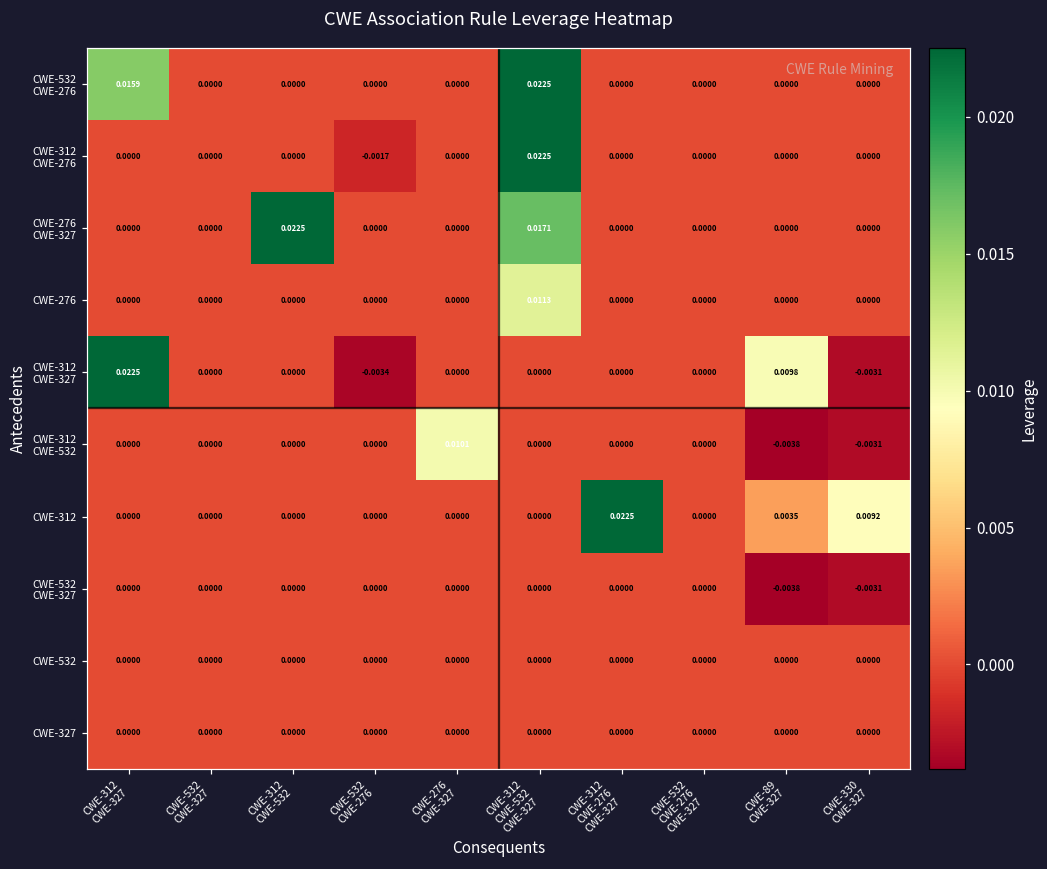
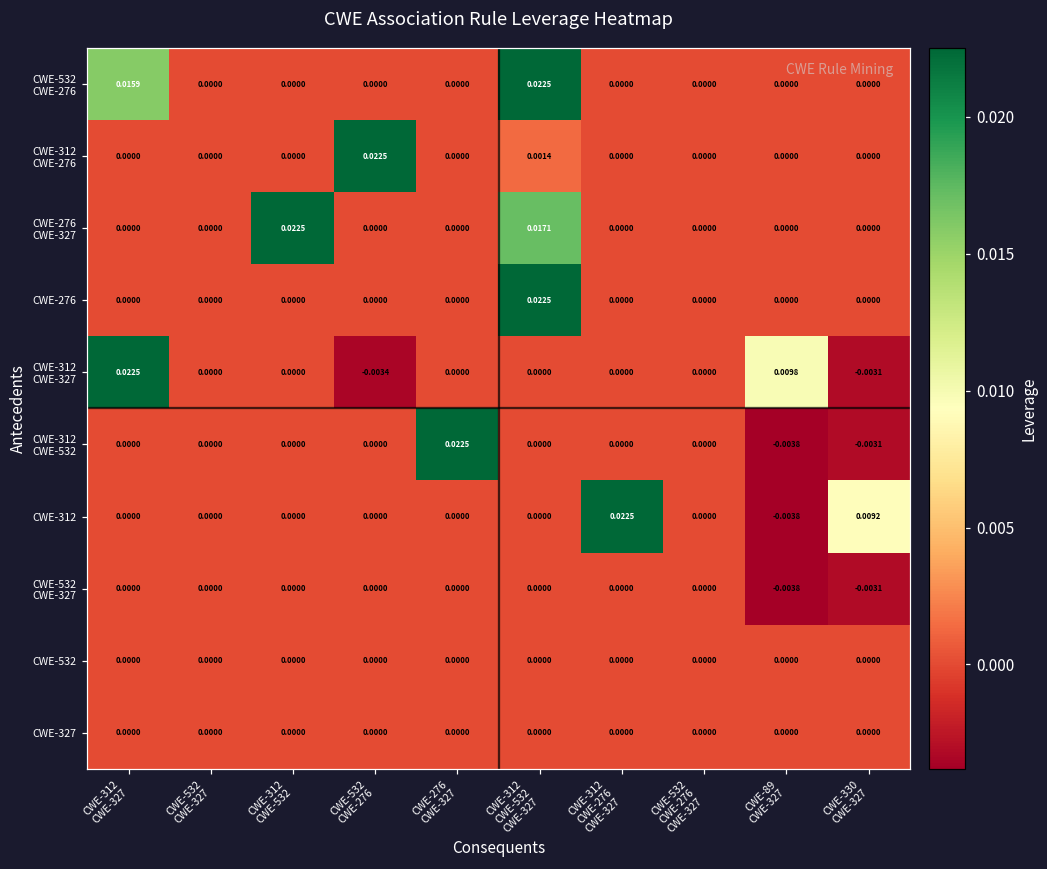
  {
    "CWE-532 CWE-276": {
      "CWE-312 CWE-327": 0.0159,
      "CWE-532 CWE-327": 0.0000,
      "CWE-312 CWE-532": 0.0000,
      "CWE-532 CWE-276": 0.0000,
      "CWE-276 CWE-327": 0.0000,
      "CWE-312 CWE-532 CWE-327": 0.0225,
      "CWE-312 CWE-276 CWE-327": 0.0000,
      "CWE-532 CWE-276 CWE-327": 0.0000,
      "CWE-89 CWE-327": 0.0000
    },
    "CWE-312 CWE-276": {
      "CWE-312 CWE-327": 0.0000,
      "CWE-532 CWE-327": 0.0000,
      "CWE-312 CWE-532": 0.0000,
-     "CWE-532 CWE-276": -0.0017,
+     "CWE-532 CWE-276": 0.0225,
      "CWE-276 CWE-327": 0.0000,
-     "CWE-312 CWE-532 CWE-327": 0.0225,
+     "CWE-312 CWE-532 CWE-327": 0.0014,
      "CWE-312 CWE-276 CWE-327": 0.0000,
      "CWE-532 CWE-276 CWE-327": 0.0000,
      "CWE-89 CWE-327": 0.0000,
      "CWE-330 CWE-327": 0.0000
    },
    "CWE-276 CWE-327": {
      "CWE-312 CWE-327": 0.0000,
      "CWE-532 CWE-327": 0.0000,
      "CWE-312 CWE-532": 0.0225,
      "CWE-532 CWE-276": 0.0000,
      "CWE-276 CWE-327": 0.0000,
      "CWE-312 CWE-532 CWE-327": 0.0171,
      "CWE-312 CWE-276 CWE-327": 0.0000,
      "CWE-532 CWE-276 CWE-327": 0.0000,
      "CWE-89 CWE-327": 0.0000,
      "CWE-330 CWE-327": 0.0000
    },
    "CWE-276": {
      "CWE-312 CWE-327": 0.0000,
      "CWE-532 CWE-327": 0.0000,
      "CWE-312 CWE-532": 0.0000,
      "CWE-532 CWE-276": 0.0000,
      "CWE-276 CWE-327": 0.0000,
-     "CWE-312 CWE-532 CWE-327": 0.0113,
+     "CWE-312 CWE-532 CWE-327": 0.0225,
      "CWE-312 CWE-276 CWE-327": 0.0000,
      "CWE-532 CWE-276 CWE-327": 0.0000,
      "CWE-89 CWE-327": 0.0000,
      "CWE-330 CWE-327": 0.0000
    },
    "CWE-312 CWE-327": {
      "CWE-312 CWE-327": 0.0225,
      "CWE-532 CWE-327": 0.0000,
      "CWE-312 CWE-532": 0.0000,
      "CWE-532 CWE-276": -0.0034,
      "CWE-276 CWE-327": 0.0000,
      "CWE-312 CWE-532 CWE-327": 0.0000,
      "CWE-312 CWE-276 CWE-327": 0.0000,
      "CWE-532 CWE-276 CWE-327": 0.0000,
      "CWE-89 CWE-327": 0.0098,
      "CWE-330 CWE-327": -0.0031
    },
    "CWE-312 CWE-532": {
      "CWE-312 CWE-327": 0.0000,
      "CWE-532 CWE-327": 0.0000,
      "CWE-312 CWE-532": 0.0000,
      "CWE-532 CWE-276": 0.0000,
-     "CWE-276 CWE-327": 0.0101,
+     "CWE-276 CWE-327": 0.0225,
      "CWE-312 CWE-532 CWE-327": 0.0000,
      "CWE-312 CWE-276 CWE-327": 0.0000,
      "CWE-532 CWE-276 CWE-327": 0.0000,
      "CWE-89 CWE-327": -0.0038,
      "CWE-330 CWE-327": -0.0031
    },
    "CWE-312": {
      "CWE-312 CWE-327": 0.0000,
      "CWE-532 CWE-327": 0.0000,
      "CWE-312 CWE-532": 0.0000,
      "CWE-532 CWE-276": 0.0000,
      "CWE-276 CWE-327": 0.0000,
      "CWE-312 CWE-532 CWE-327": 0.0000,
      "CWE-312 CWE-276 CWE-327": 0.0225,
      "CWE-532 CWE-276 CWE-327": 0.0000,
-     "CWE-89 CWE-327": 0.0035,
+     "CWE-89 CWE-327": -0.0038,
      "CWE-330 CWE-327": 0.0092
    },
    "CWE-532 CWE-327": {
      "CWE-312 CWE-327": 0.0000,
      "CWE-532 CWE-327": 0.0000,
      "CWE-312 CWE-532": 0.0000,
      "CWE-532 CWE-276": 0.0000,
      "CWE-276 CWE-327": 0.0000,
      "CWE-312 CWE-532 CWE-327": 0.0000,
      "CWE-312 CWE-276 CWE-327": 0.0000,
      "CWE-532 CWE-276 CWE-327": 0.0000,
      "CWE-89 CWE-327": -0.0038,
      "CWE-330 CWE-327": -0.0031
    },
    "CWE-532": {
      "CWE-312 CWE-327": 0.0000,
      "CWE-532 CWE-327": 0.0000,
      "CWE-312 CWE-532": 0.0000,
      "CWE-532 CWE-276": 0.0000,
      "CWE-276 CWE-327": 0.0000,
      "CWE-312 CWE-532 CWE-327": 0.0000,
      "CWE-312 CWE-276 CWE-327": 0.0000,
      "CWE-532 CWE-276 CWE-327": 0.0000,
      "CWE-89 CWE-327": 0.0000,
      "CWE-330 CWE-327": 0.0000
    },
    "CWE-327": {
      "CWE-312 CWE-327": 0.0000,
      "CWE-532 CWE-327": 0.0000,
      "CWE-312 CWE-532": 0.0000,
      "CWE-532 CWE-276": 0.0000,
      "CWE-276 CWE-327": 0.0000,
      "CWE-312 CWE-532 CWE-327": 0.0000,
      "CWE-312 CWE-276 CWE-327": 0.0000,
      "CWE-532 CWE-276 CWE-327": 0.0000,
      "CWE-89 CWE-327": 0.0000,
      "CWE-330 CWE-327": 0.0000
    }
  }
